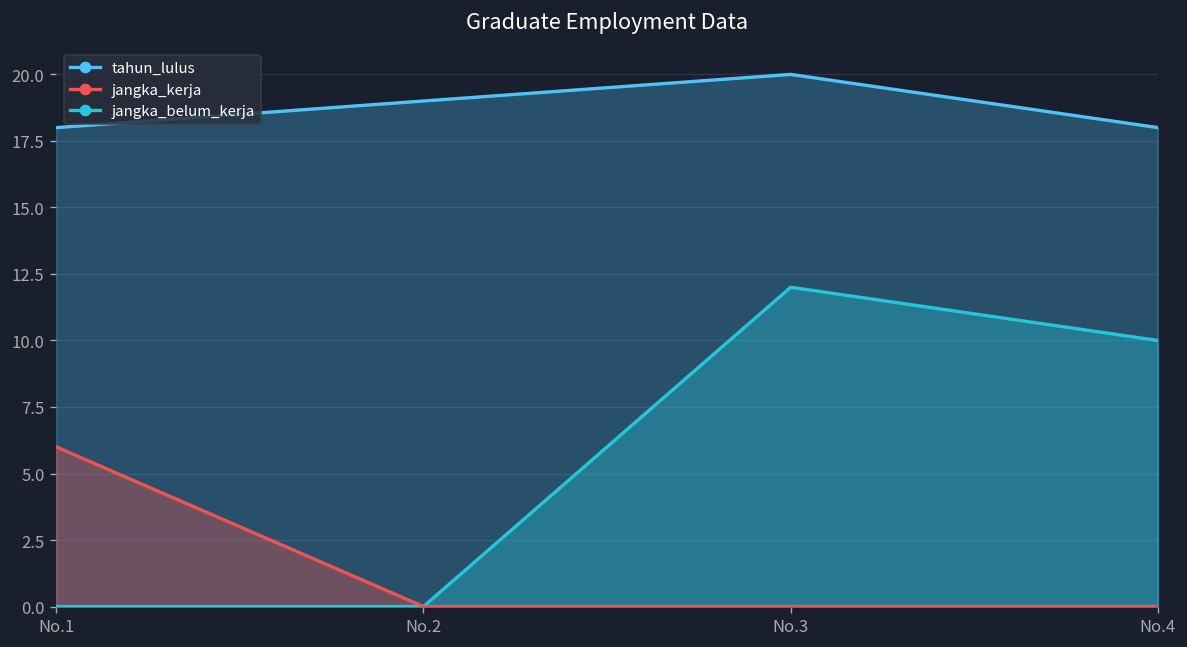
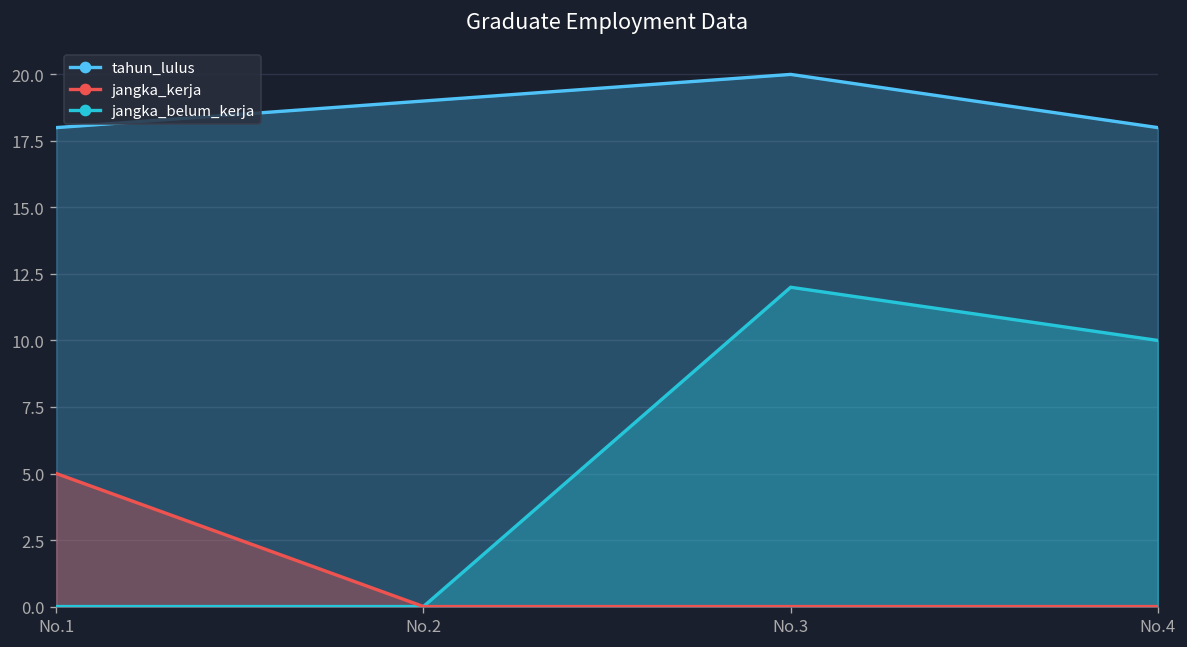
  {
    "jangka_kerja": {
-     "No.1": 6,
+     "No.1": 5,
      "No.3": 0,
      "No.4": 0
    }
  }
